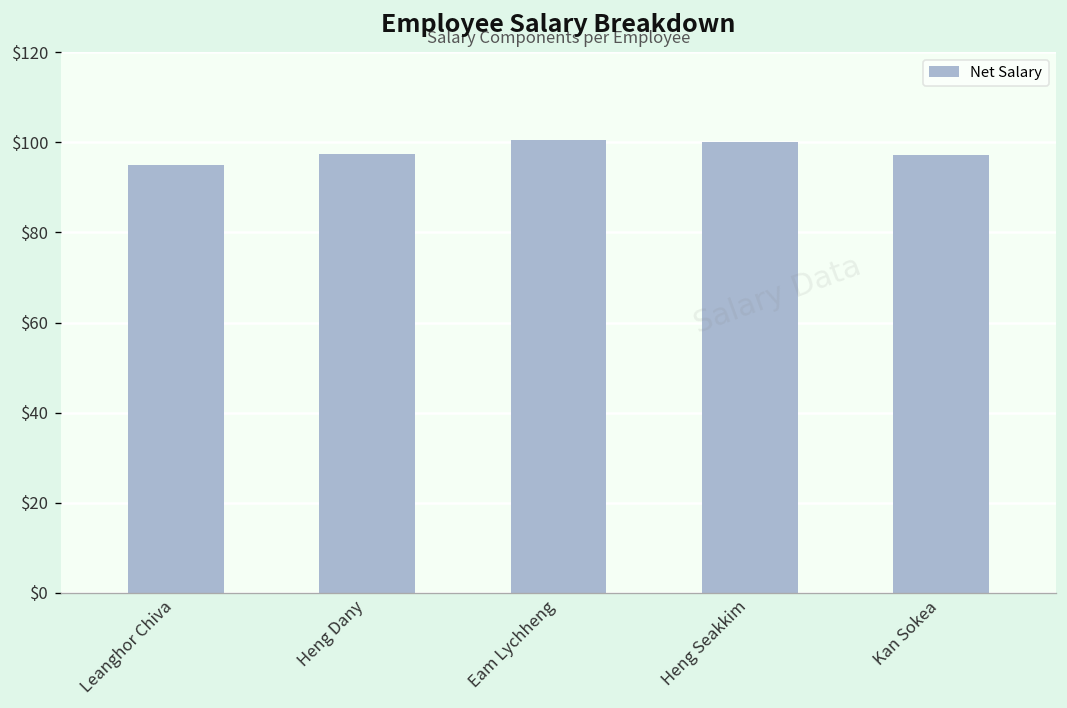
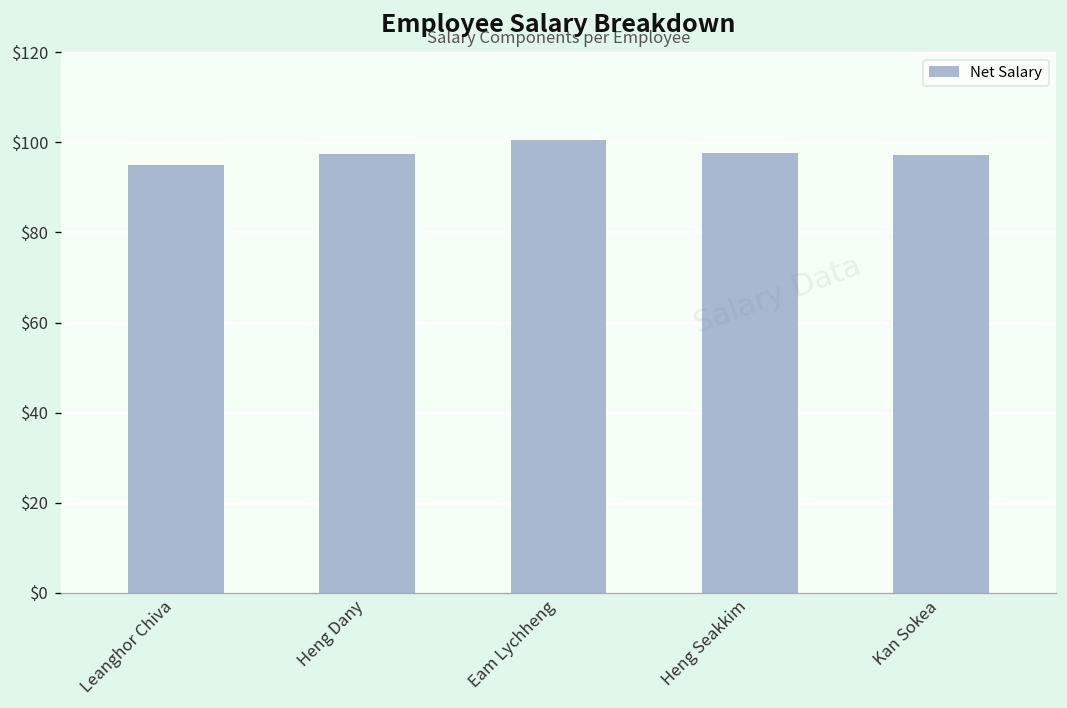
  {
    "Leanghor Chiva": "$95",
    "Heng Dany": "$98",
    "Eam Lychheng": "$101",
-   "Heng Seakkim": "$100",
+   "Heng Seakkim": "$98",
    "Kan Sokea": "$97"
  }
